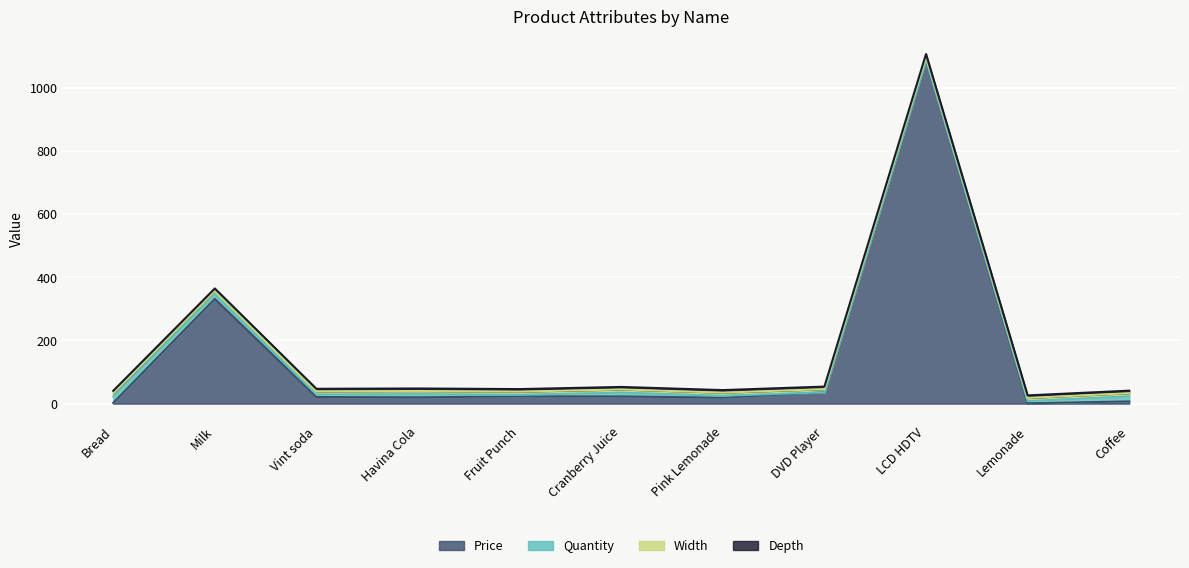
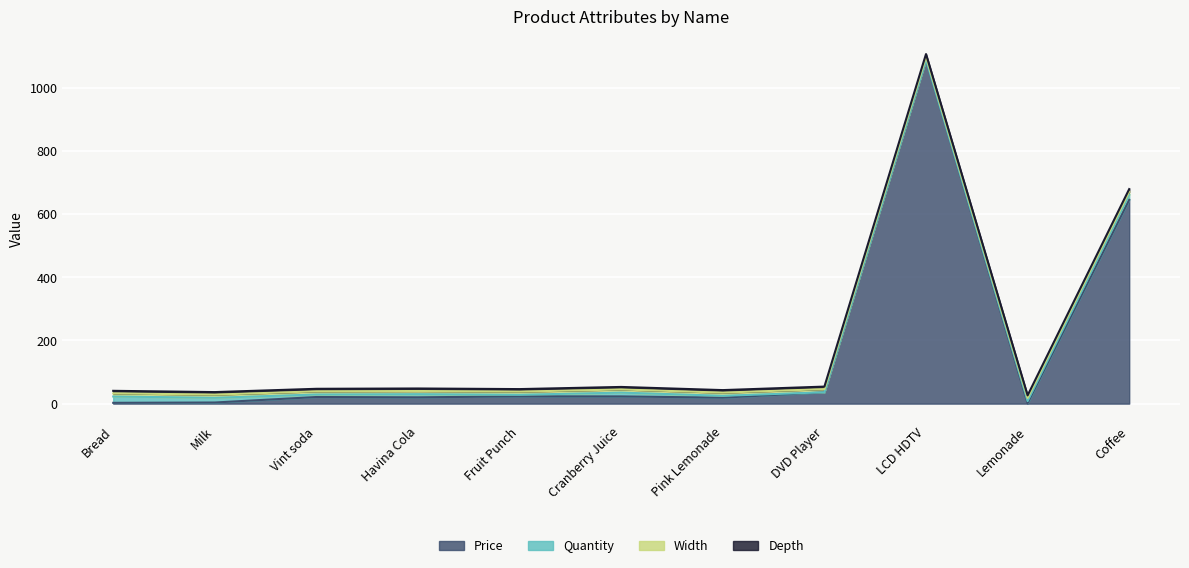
  {
    "Price": {
      "Bread": 0,
-     "Milk": 330,
+     "Milk": 0,
      "Havina Cola": 20,
      "Cranberry Juice": 20,
-     "Coffee": 10
+     "Coffee": 650
    },
    "Quantity": {
      "Bread": 20,
      "Milk": 20,
      "Havina Cola": 10,
      "Cranberry Juice": 10,
      "Coffee": 20
    },
    "Width": {
      "Cranberry Juice": 10
    },
    "Depth": {
      "Cranberry Juice": 10
    }
  }
